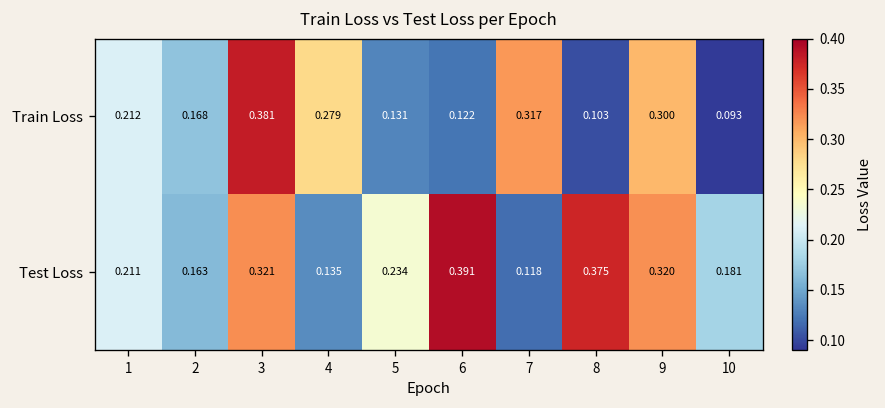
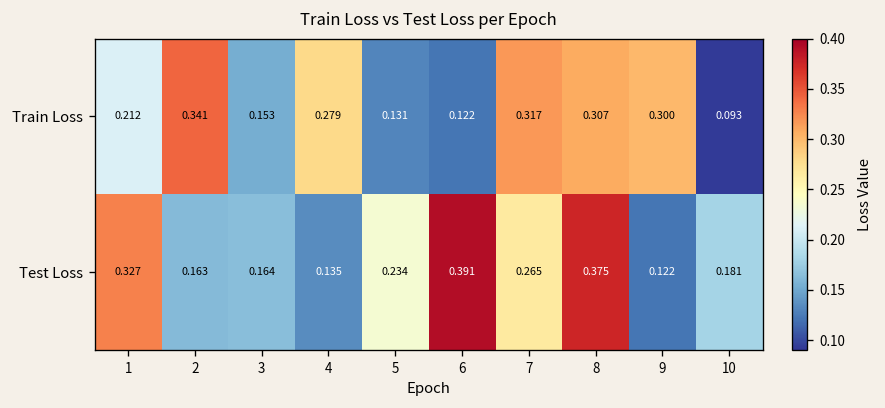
  {
    "Train Loss": {
      "1": 0.212,
-     "2": 0.168,
-     "3": 0.381,
+     "2": 0.341,
+     "3": 0.153,
      "4": 0.279,
      "5": 0.131,
      "6": 0.122,
      "7": 0.317,
-     "8": 0.103,
+     "8": 0.307,
      "9": 0.300,
      "10": 0.093
    },
    "Test Loss": {
-     "1": 0.211,
+     "1": 0.327,
      "2": 0.163,
-     "3": 0.321,
+     "3": 0.164,
      "4": 0.135,
      "5": 0.234,
      "6": 0.391,
-     "7": 0.118,
+     "7": 0.265,
      "8": 0.375,
-     "9": 0.320,
+     "9": 0.122,
      "10": 0.181
    }
  }
